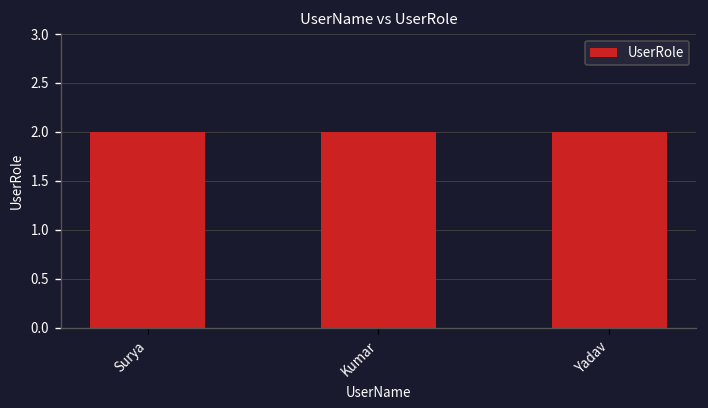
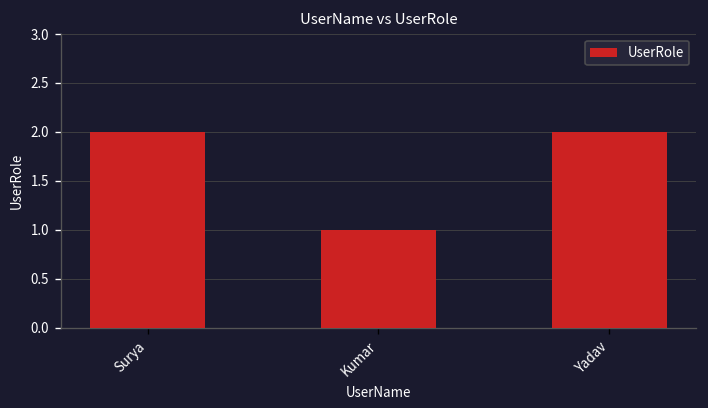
  {
    "Surya": 2,
-   "Kumar": 2,
+   "Kumar": 1,
    "Yadav": 2
  }
